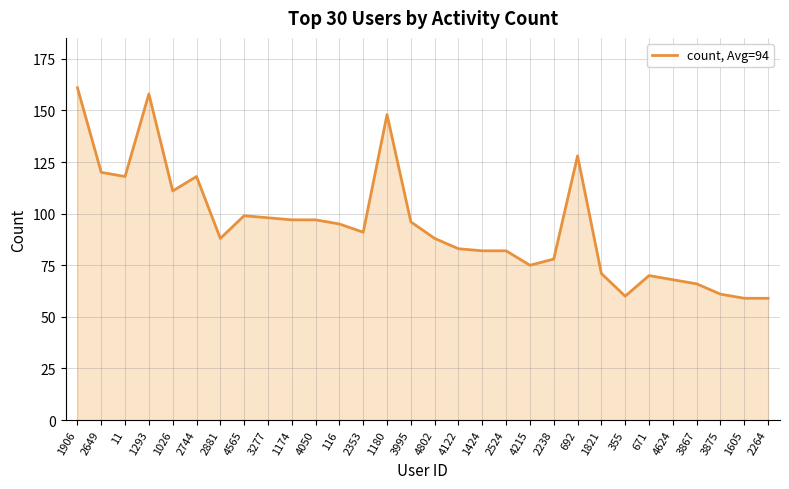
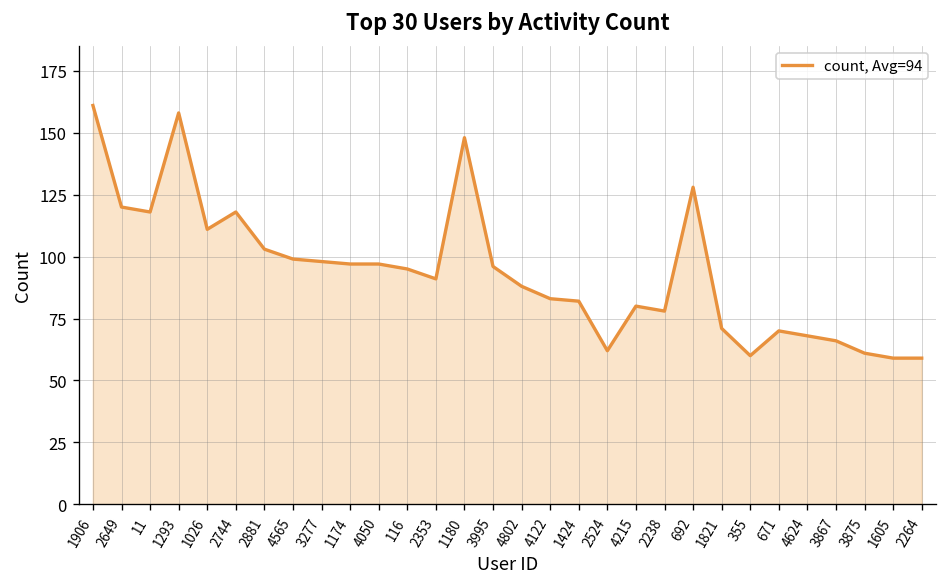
  {
    "1906": 161,
    "2649": 120,
    "11": 118,
    "1293": 158,
    "1026": 111,
    "2744": 118,
-   "2881": 88,
+   "2881": 103,
    "4565": 99,
    "3277": 98,
    "1174": 97,
    "4050": 97,
    "116": 95,
    "2353": 91,
    "1180": 148,
    "3995": 96,
    "4802": 88,
    "4122": 83,
    "1424": 82,
-   "2524": 82,
-   "4215": 75,
+   "2524": 62,
+   "4215": 80,
    "2238": 78,
    "692": 128,
    "1821": 71,
    "355": 60,
    "671": 70,
    "4624": 68,
    "3867": 66,
    "3875": 61,
    "1605": 59,
    "2264": 59
  }
